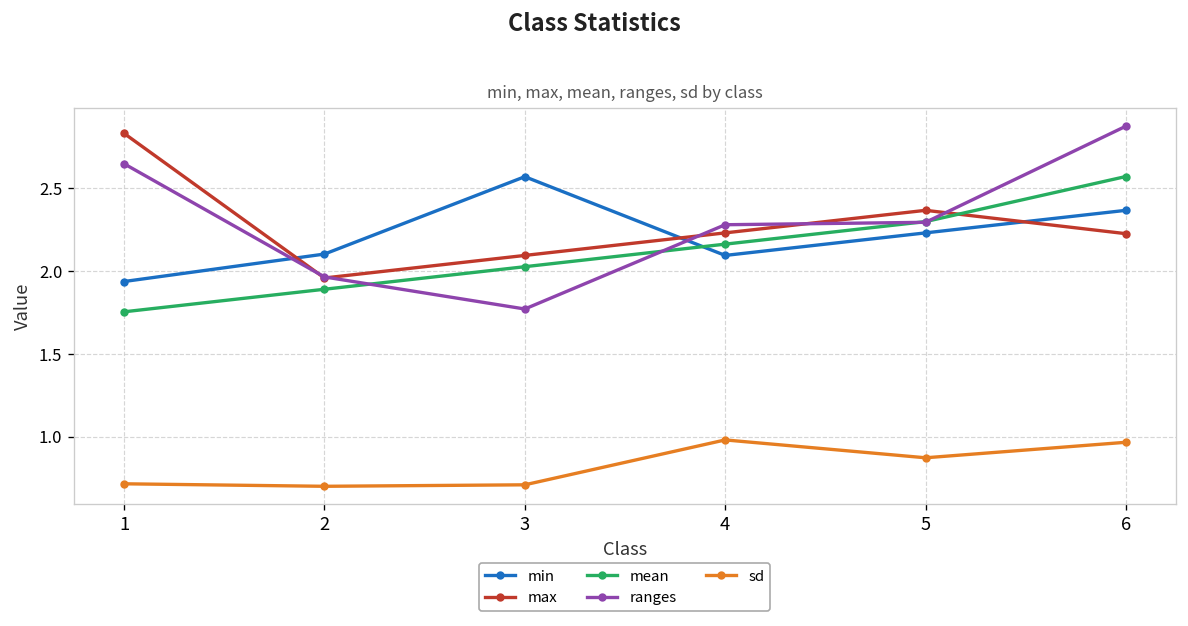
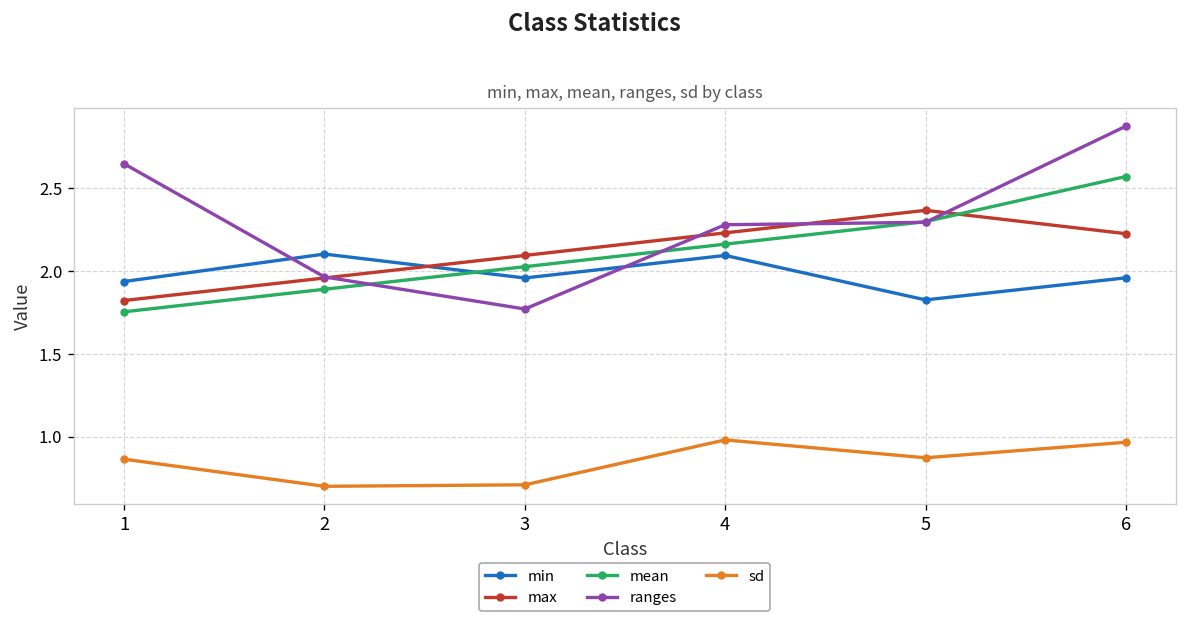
  {
    "min": {
      "1": 1.94,
      "2": 2.10,
-     "3": 2.57,
+     "3": 1.96,
      "4": 2.09,
-     "5": 2.23,
-     "6": 2.36
+     "5": 1.82,
+     "6": 1.96
    },
    "max": {
-     "1": 2.83,
+     "1": 1.82,
      "3": 2.09,
      "4": 2.23,
      "5": 2.36,
      "6": 2.22
    },
    "mean": {
      "1": 1.75,
      "2": 1.89,
      "3": 2.03,
      "4": 2.16,
      "6": 2.57
    },
    "ranges": {
      "1": 2.65,
      "3": 1.77,
      "4": 2.28,
      "6": 2.87
    },
    "sd": {
-     "1": 0.72,
+     "1": 0.86,
      "2": 0.70,
      "3": 0.71,
      "4": 0.98,
      "5": 0.87,
      "6": 0.97
    }
  }
